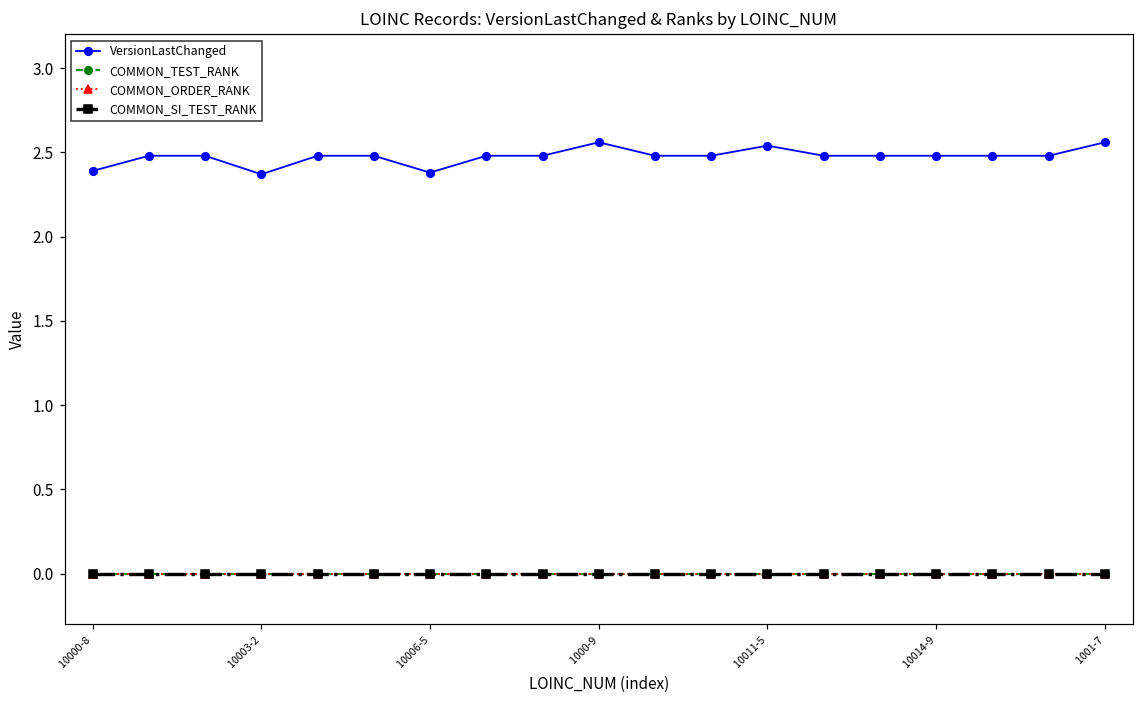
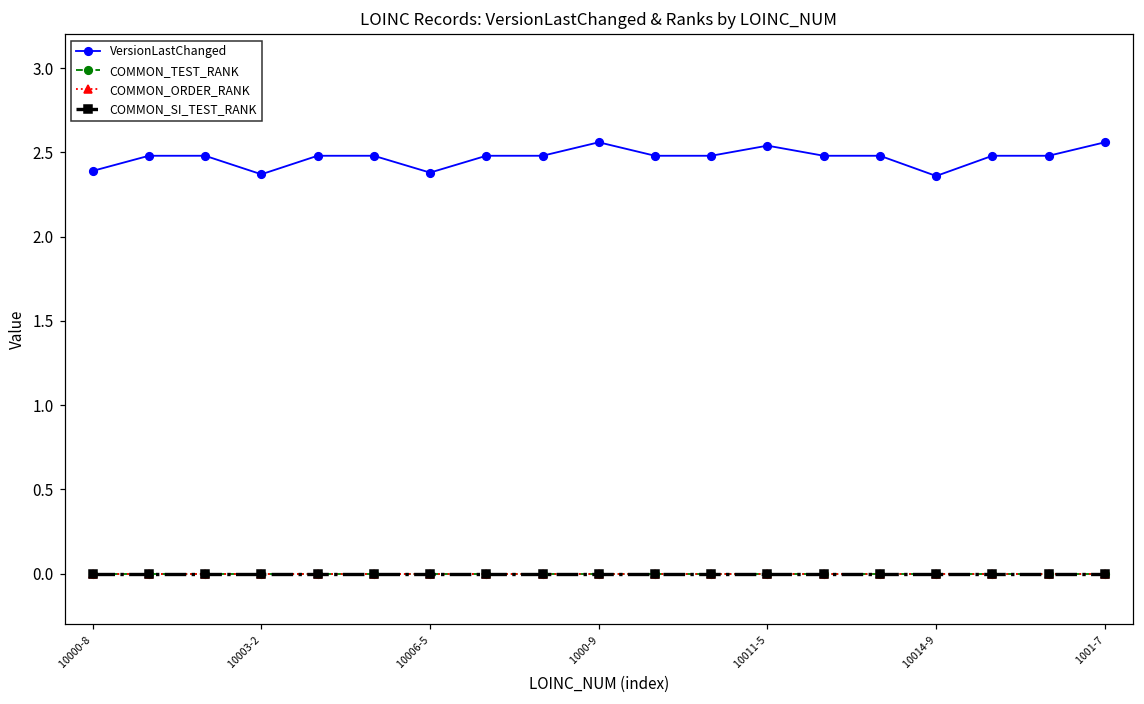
  {
    "VersionLastChanged": {
      "10000-8": 2.39,
      "10003-2": 2.37,
      "10006-5": 2.38,
      "1000-9": 2.56,
      "10011-5": 2.54,
-     "10014-9": 2.48,
+     "10014-9": 2.36,
      "1001-7": 2.56
    },
    "COMMON_SI_TEST_RANK": {
      "10000-8": 0.00,
      "10003-2": 0.00,
      "10006-5": 0.00,
      "1000-9": 0.00,
      "10011-5": 0.00,
      "10014-9": 0.00,
      "1001-7": 0.00
    }
  }
